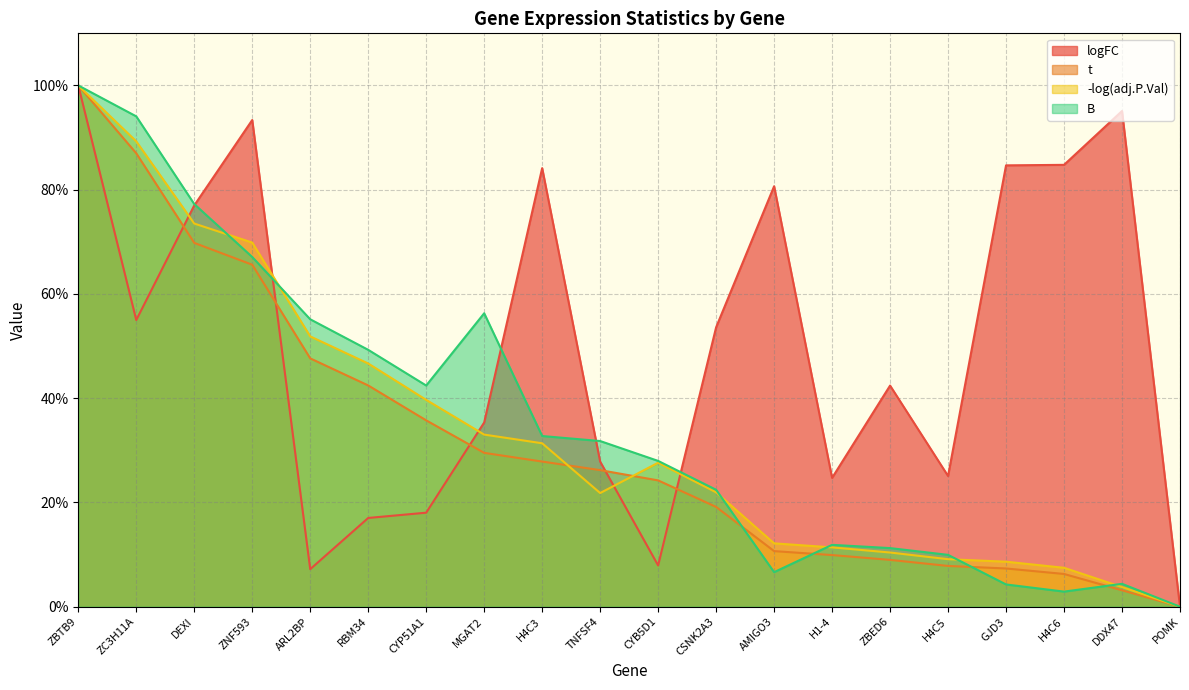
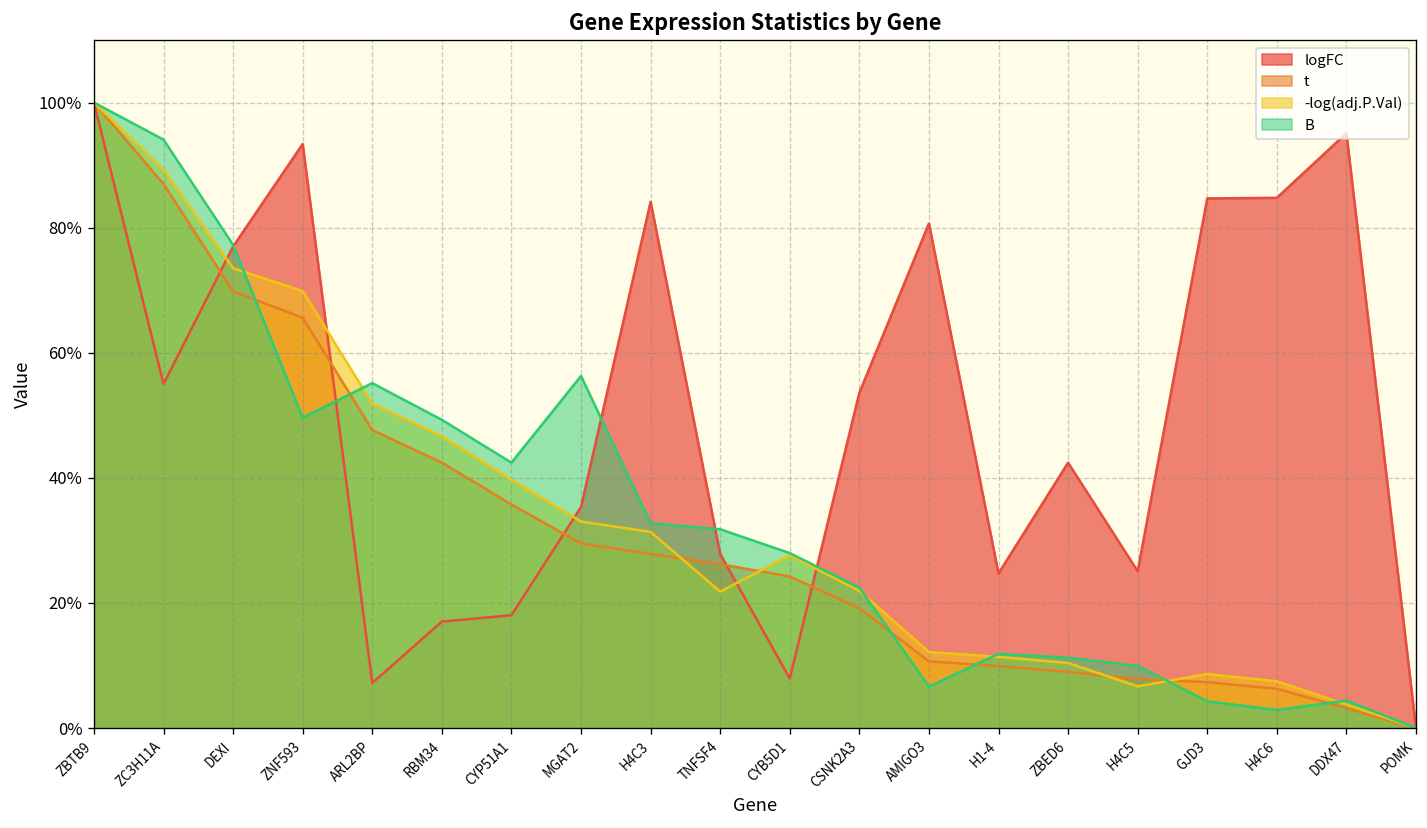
  {
    "-log(adj.P.Val)": {
      "ZC3H11A": "89%",
      "DEXI": "74%",
      "ZNF593": "70%",
      "ARL2BP": "52%",
      "RBM34": "47%",
      "CYP51A1": "40%",
      "MGAT2": "33%",
      "H4C3": "31%",
      "TNFSF4": "22%",
      "CSNK2A3": "22%",
      "AMIGO3": "12%",
      "H1-4": "11%",
      "ZBED6": "10%",
-     "H4C5": "9%",
+     "H4C5": "7%",
      "GJD3": "9%",
      "H4C6": "7%",
      "DDX47": "4%"
    },
    "B": {
      "ZC3H11A": "94%",
-     "ZNF593": "67%",
+     "ZNF593": "50%",
      "ARL2BP": "55%",
      "RBM34": "49%",
      "CYP51A1": "42%",
      "MGAT2": "56%",
      "H4C3": "33%",
      "TNFSF4": "32%",
      "CSNK2A3": "22%",
      "AMIGO3": "7%",
      "H1-4": "12%",
      "ZBED6": "11%",
      "H4C5": "10%",
      "GJD3": "4%",
      "H4C6": "3%",
      "DDX47": "4%"
    }
  }
